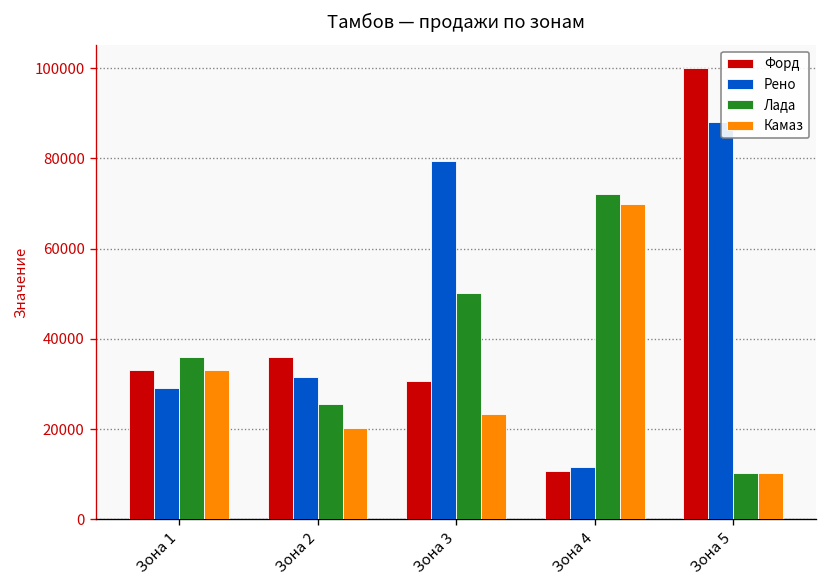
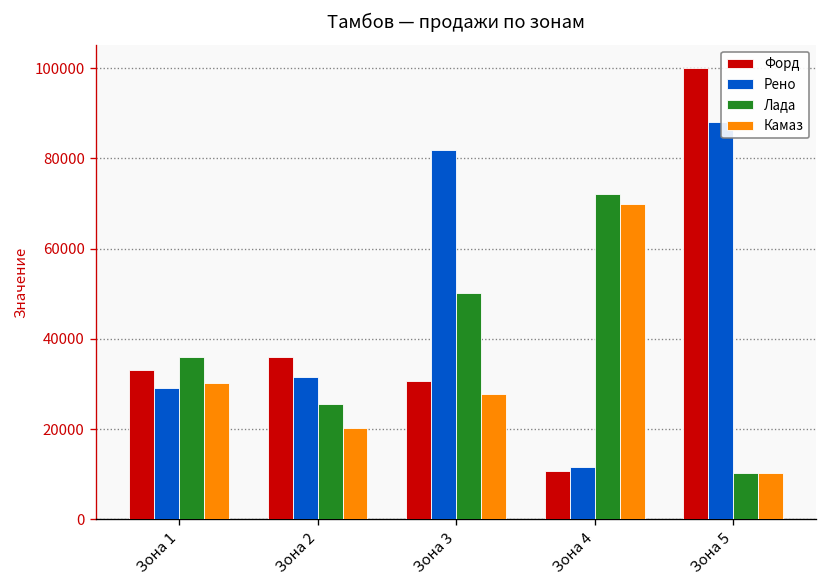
  {
    "Форд": {
      "Зона 1": 33000,
      "Зона 2": 36000,
      "Зона 3": 31000,
      "Зона 4": 11000,
      "Зона 5": 100000
    },
    "Рено": {
      "Зона 1": 29000,
      "Зона 2": 32000,
-     "Зона 3": 79000,
+     "Зона 3": 82000,
      "Зона 4": 12000,
      "Зона 5": 88000
    },
    "Лада": {
      "Зона 1": 36000,
      "Зона 2": 26000,
      "Зона 3": 50000,
      "Зона 4": 72000,
      "Зона 5": 10000
    },
    "Камаз": {
-     "Зона 1": 33000,
+     "Зона 1": 30000,
      "Зона 2": 20000,
-     "Зона 3": 23000,
+     "Зона 3": 28000,
      "Зона 4": 70000,
      "Зона 5": 10000
    }
  }
